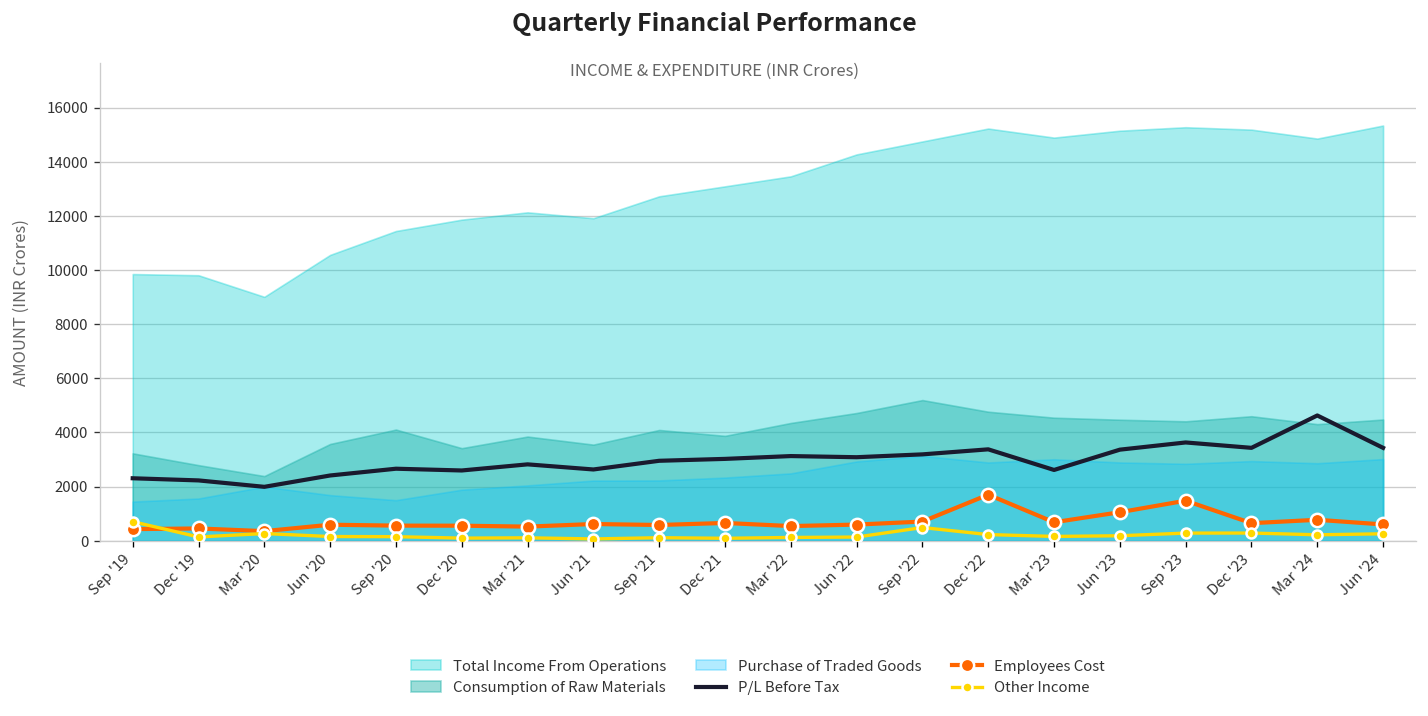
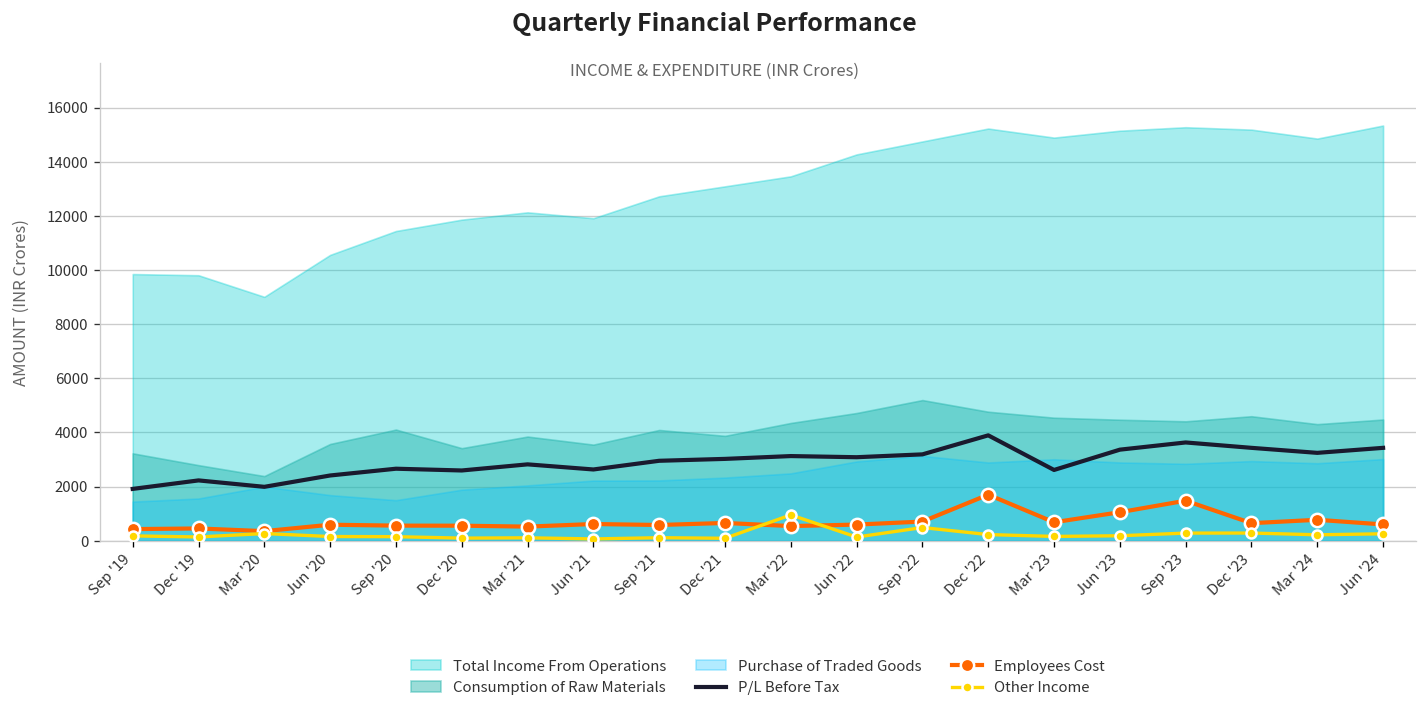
  {
    "P/L Before Tax": {
-     "Sep '19": 2300,
+     "Sep '19": 1900,
      "Dec '19": 2200,
      "Jun '20": 2400,
      "Sep '20": 2700,
      "Dec '20": 2600,
      "Mar '21": 2800,
      "Jun '21": 2600,
      "Sep '21": 3000,
      "Dec '21": 3000,
      "Mar '22": 3100,
      "Jun '22": 3100,
-     "Dec '22": 3400,
+     "Dec '22": 3900,
      "Mar '23": 2600,
      "Jun '23": 3400,
      "Sep '23": 3600,
      "Dec '23": 3400,
-     "Mar '24": 4600,
+     "Mar '24": 3200,
      "Jun '24": 3400
    },
    "Employees Cost": {
      "Sep '19": 400,
      "Dec '19": 500,
      "Jun '20": 600,
      "Sep '20": 600,
      "Dec '20": 600,
      "Mar '21": 500,
      "Jun '21": 600,
      "Sep '21": 600,
      "Dec '21": 700,
      "Mar '22": 500,
      "Jun '22": 600,
      "Sep '22": 700,
      "Dec '22": 1700,
      "Mar '23": 700,
      "Jun '23": 1100,
      "Sep '23": 1500,
      "Dec '23": 600,
      "Mar '24": 800,
      "Jun '24": 600
    },
    "Other Income": {
-     "Sep '19": 700,
+     "Sep '19": 200,
      "Dec '19": 100,
      "Jun '20": 200,
      "Sep '20": 200,
      "Dec '20": 100,
      "Mar '21": 100,
      "Jun '21": 100,
      "Sep '21": 100,
      "Dec '21": 100,
-     "Mar '22": 100,
+     "Mar '22": 1000,
      "Jun '22": 100,
      "Sep '22": 500,
      "Dec '22": 200,
      "Mar '23": 200,
      "Jun '23": 200,
      "Sep '23": 300,
      "Dec '23": 300,
      "Mar '24": 200,
      "Jun '24": 300
    }
  }
